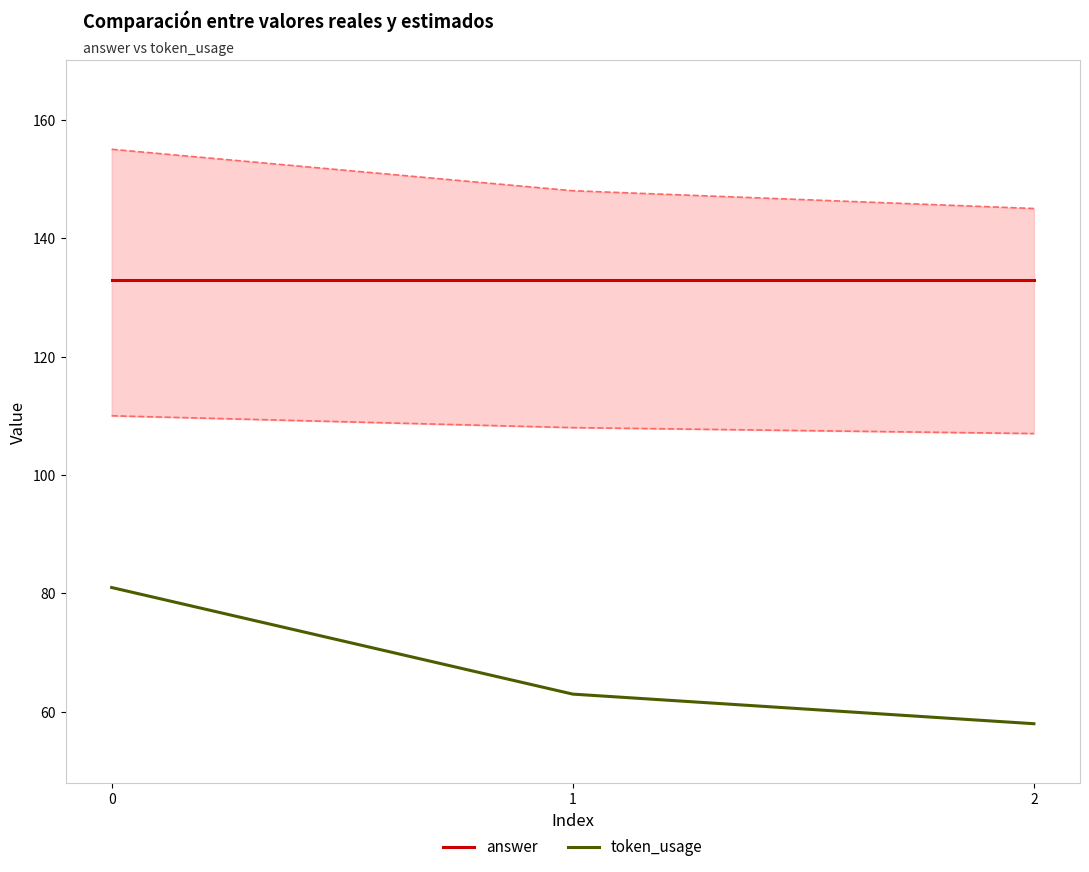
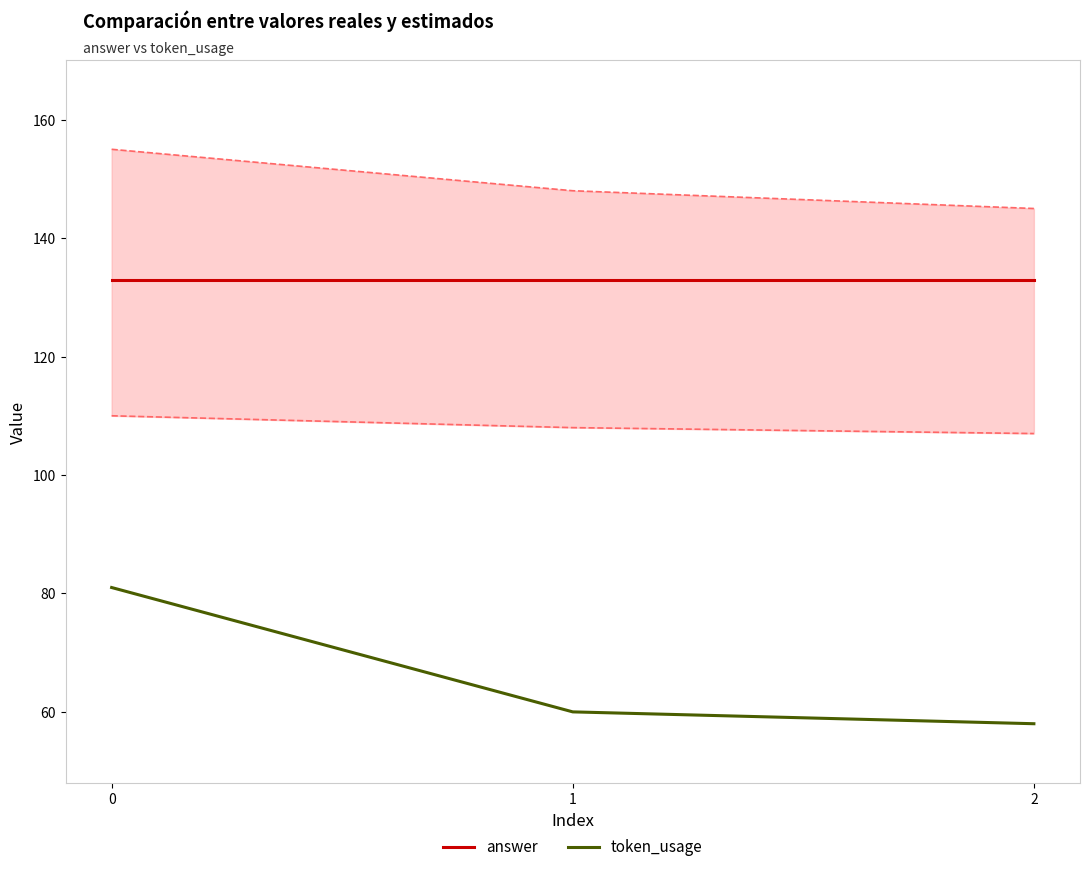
  {
    "answer": {
      "0": 133,
      "1": 133,
      "2": 133
    },
    "token_usage": {
      "0": 81,
-     "1": 63,
+     "1": 60,
      "2": 58
    }
  }
